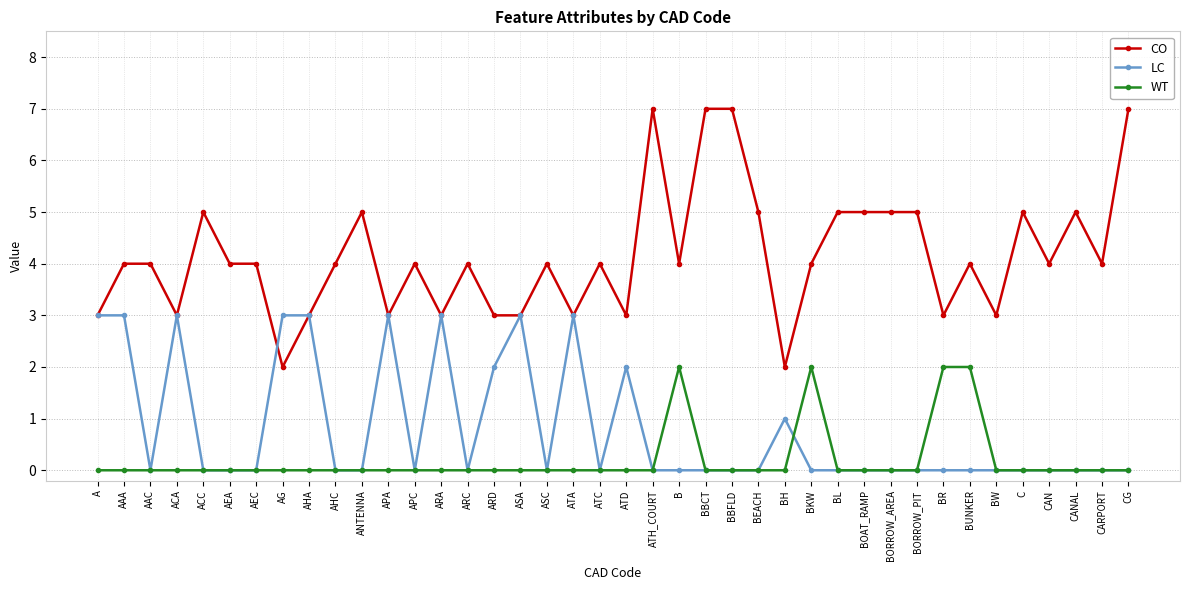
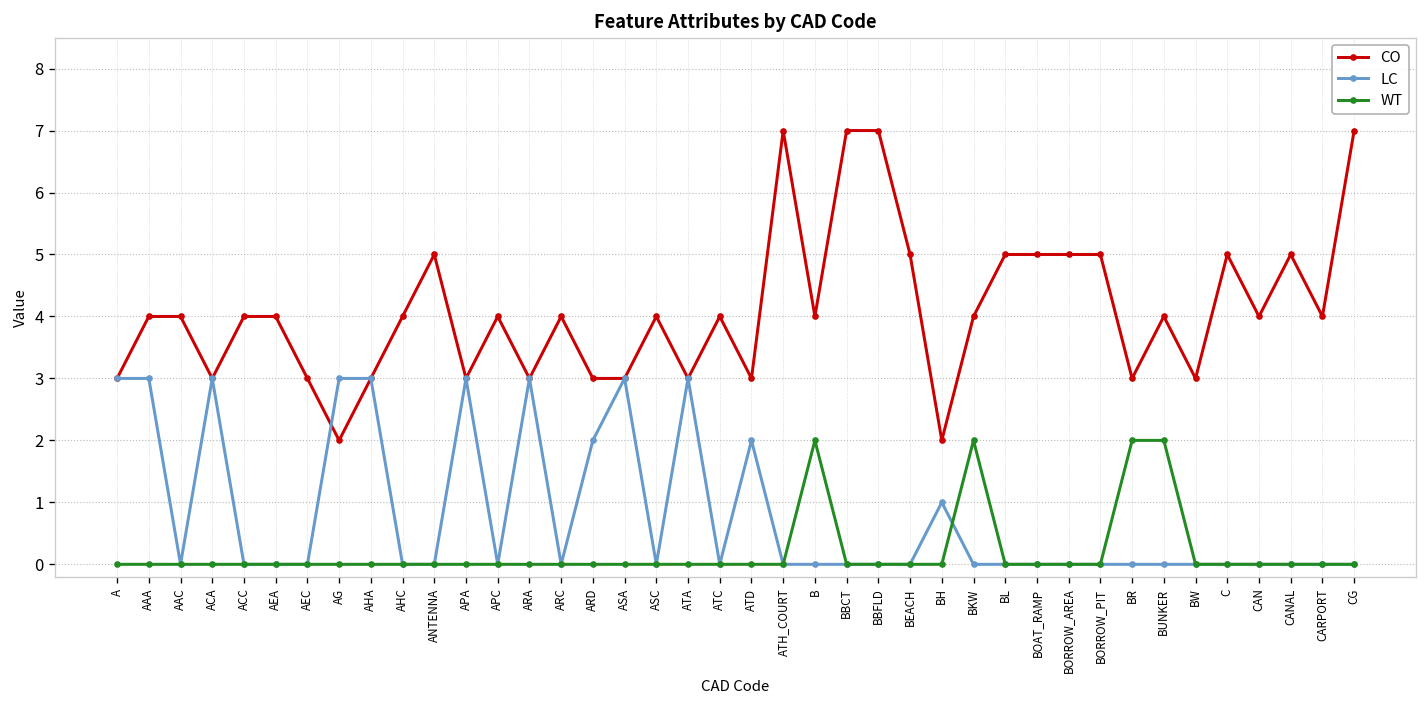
  {
    "CO": {
      "AAA": 4,
      "AAC": 4,
-     "ACC": 5,
+     "ACC": 4,
      "AEA": 4,
-     "AEC": 4,
+     "AEC": 3,
      "AG": 2,
      "AHC": 4,
      "ANTENNA": 5,
      "APC": 4,
      "ARC": 4,
      "ARD": 3,
      "ASC": 4,
      "ATC": 4,
      "ATD": 3,
      "ATH_COURT": 7,
      "B": 4,
      "BBCT": 7,
      "BBFLD": 7,
      "BEACH": 5,
      "BH": 2,
      "BKW": 4,
      "BL": 5,
      "BOAT_RAMP": 5,
      "BORROW_AREA": 5,
      "BORROW_PIT": 5,
      "BR": 3,
      "BUNKER": 4,
      "BW": 3,
      "C": 5,
      "CAN": 4,
      "CANAL": 5,
      "CARPORT": 4,
      "CG": 7
    },
    "LC": {
      "AAA": 3,
      "AG": 3,
      "ARD": 2,
      "ATD": 2,
      "B": 0,
      "BH": 1,
      "BKW": 0,
      "BR": 0,
      "BUNKER": 0
    },
    "WT": {
      "A": 0,
      "AAA": 0,
      "ACA": 0,
      "AG": 0,
      "AHA": 0,
      "APA": 0,
      "ARA": 0,
      "ARD": 0,
      "ASA": 0,
      "ATA": 0,
      "ATD": 0,
      "B": 2,
      "BH": 0,
      "BKW": 2,
      "BR": 2,
      "BUNKER": 2
    }
  }
